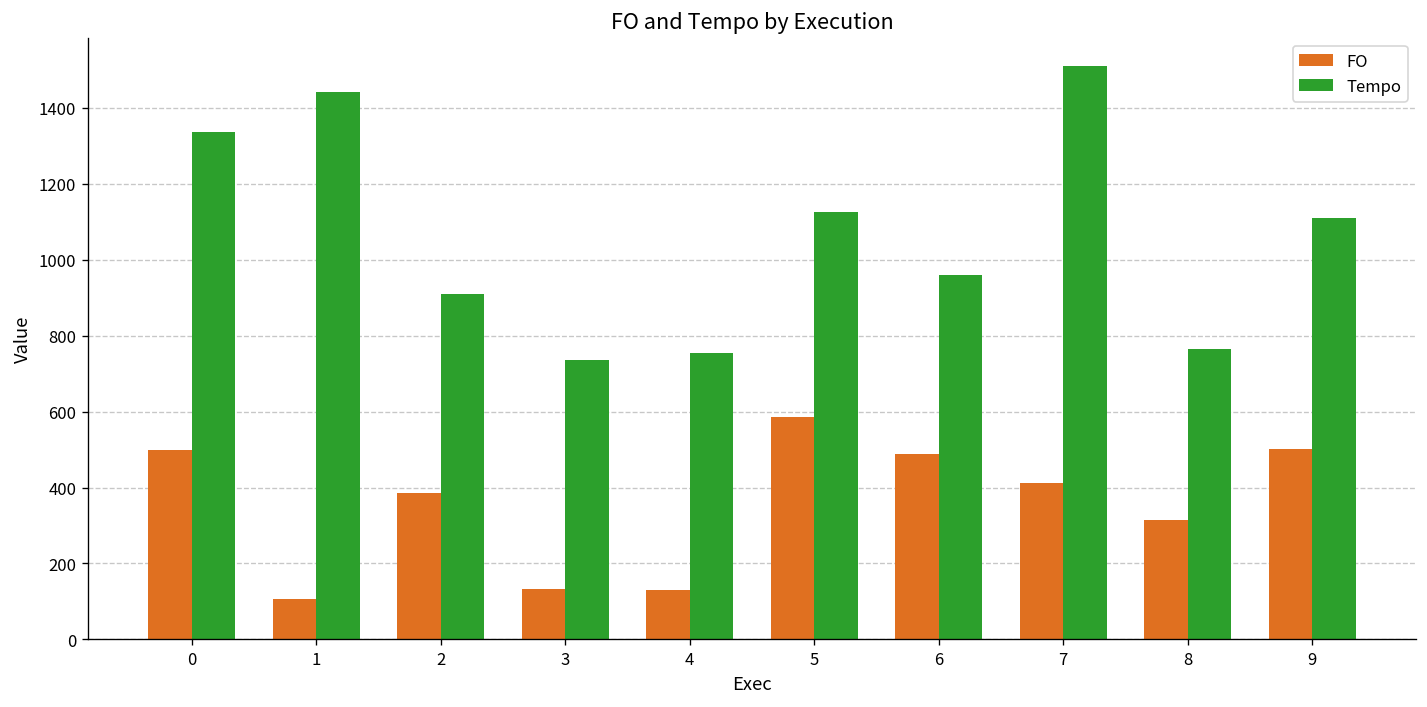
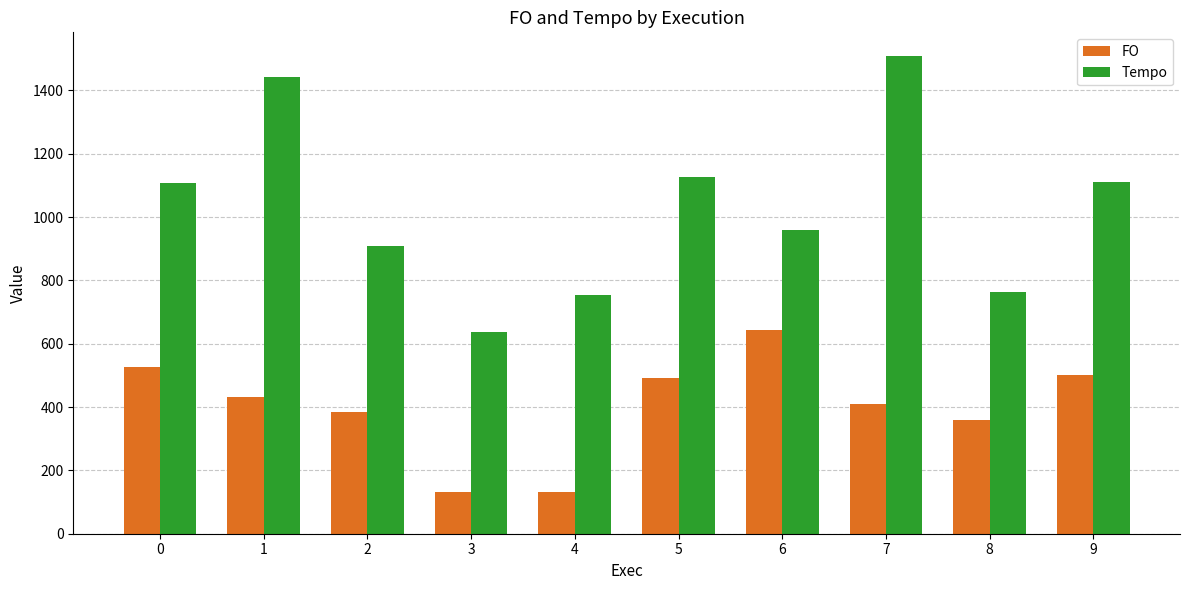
  {
    "FO": {
-     "0": 500,
-     "1": 110,
+     "0": 530,
+     "1": 430,
      "2": 380,
      "3": 130,
      "4": 130,
-     "5": 590,
-     "6": 490,
+     "5": 490,
+     "6": 640,
      "7": 410,
-     "8": 310,
+     "8": 360,
      "9": 500
    },
    "Tempo": {
-     "0": 1340,
+     "0": 1110,
      "1": 1440,
      "2": 910,
-     "3": 740,
+     "3": 640,
      "4": 760,
      "5": 1130,
      "6": 960,
      "7": 1510,
      "8": 770,
      "9": 1110
    }
  }
